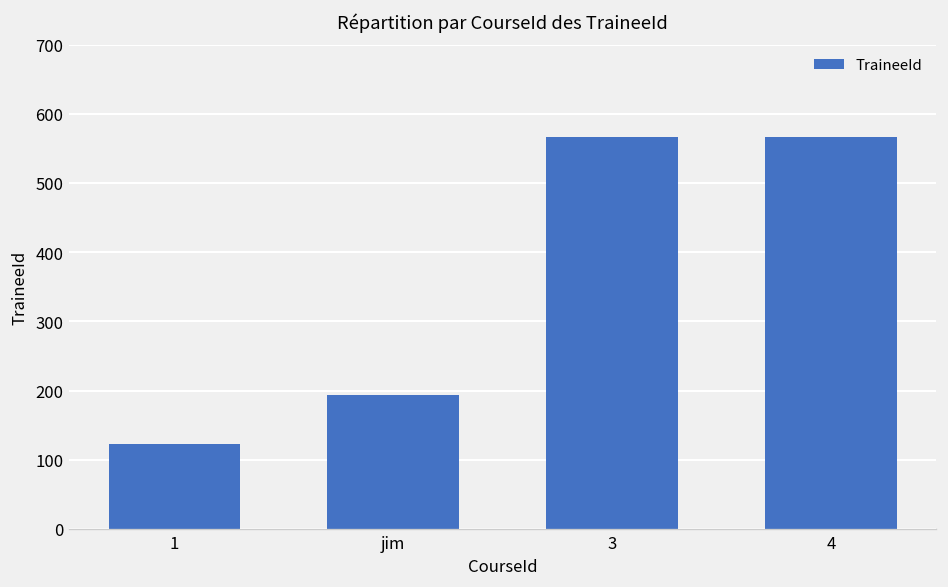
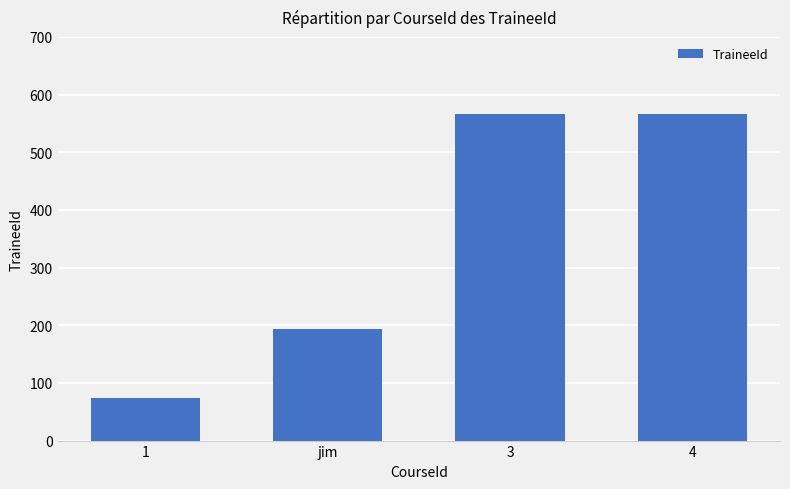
  {
-   "1": 120,
+   "1": 70,
    "jim": 190,
    "3": 570,
    "4": 570
  }
